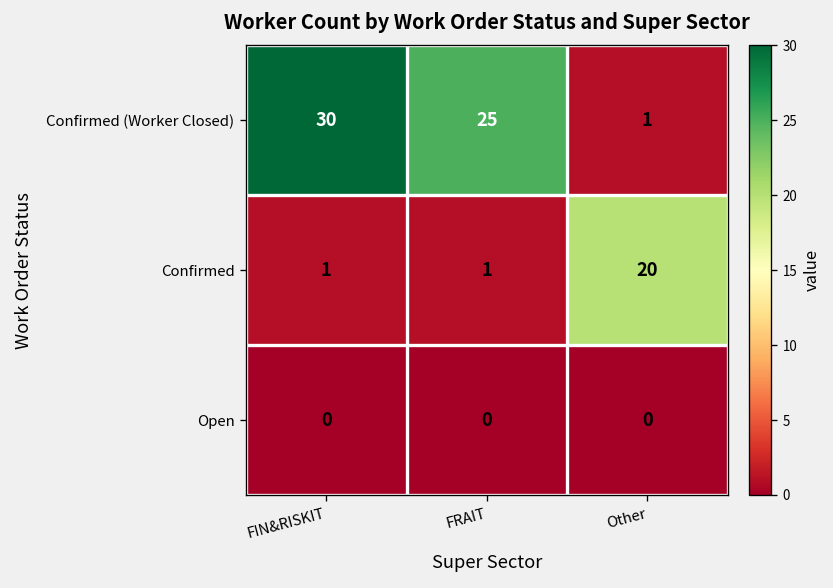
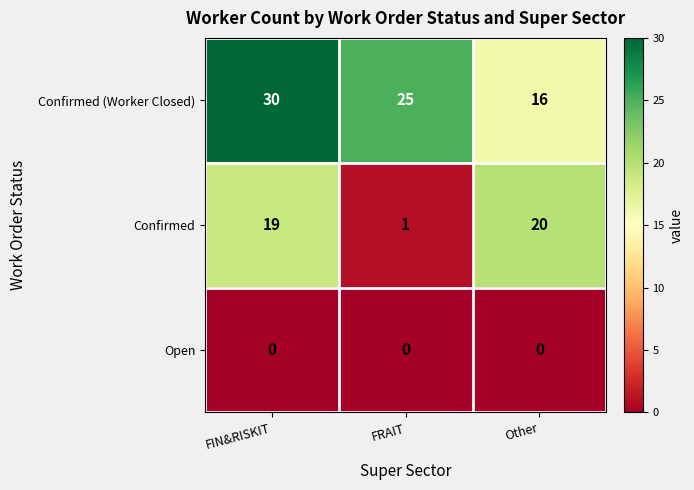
  {
    "Confirmed (Worker Closed)": {
      "FIN&RISKIT": 30,
      "FRAIT": 25,
-     "Other": 1
+     "Other": 16
    },
    "Confirmed": {
-     "FIN&RISKIT": 1,
+     "FIN&RISKIT": 19,
      "FRAIT": 1,
      "Other": 20
    },
    "Open": {
      "FIN&RISKIT": 0,
      "FRAIT": 0,
      "Other": 0
    }
  }
